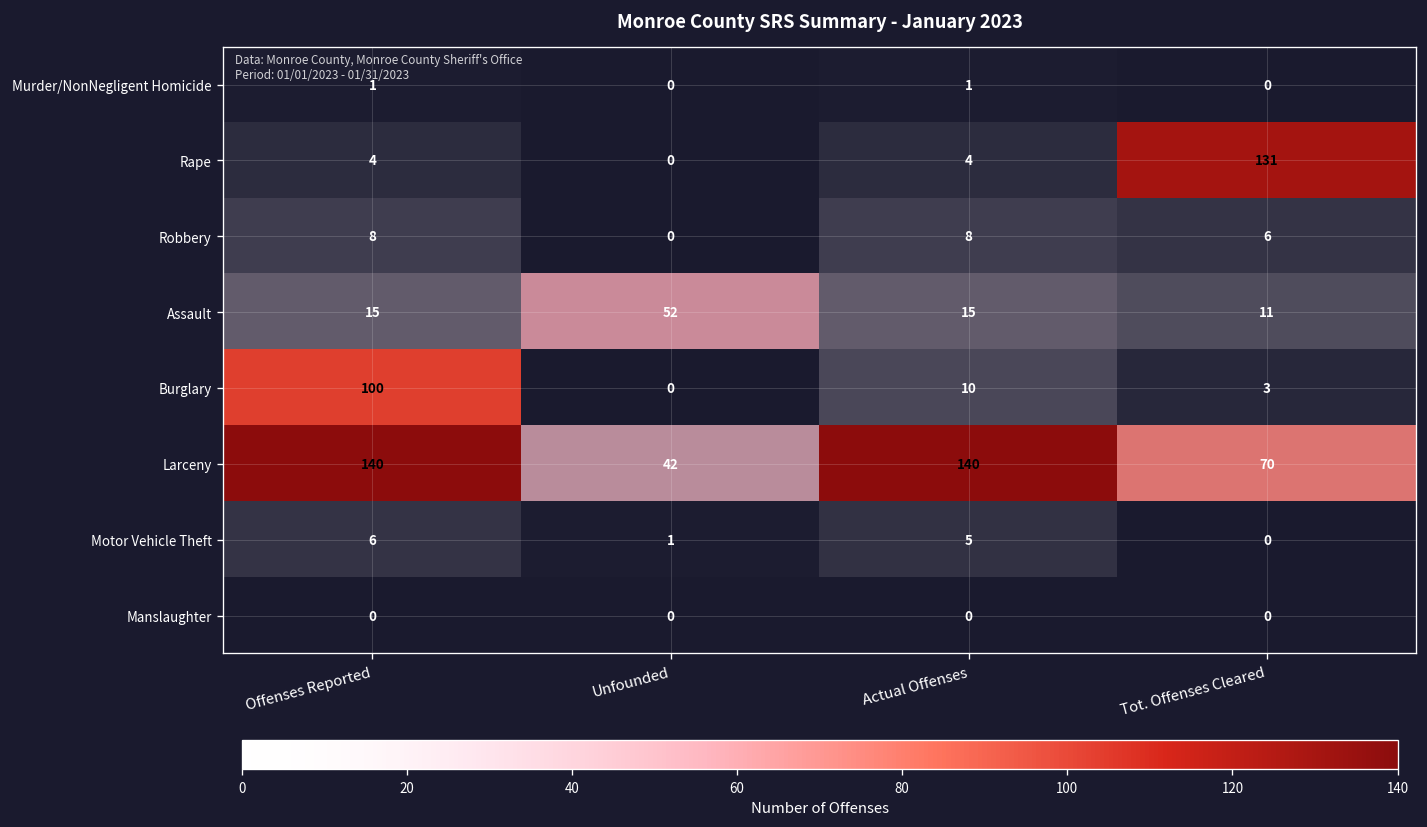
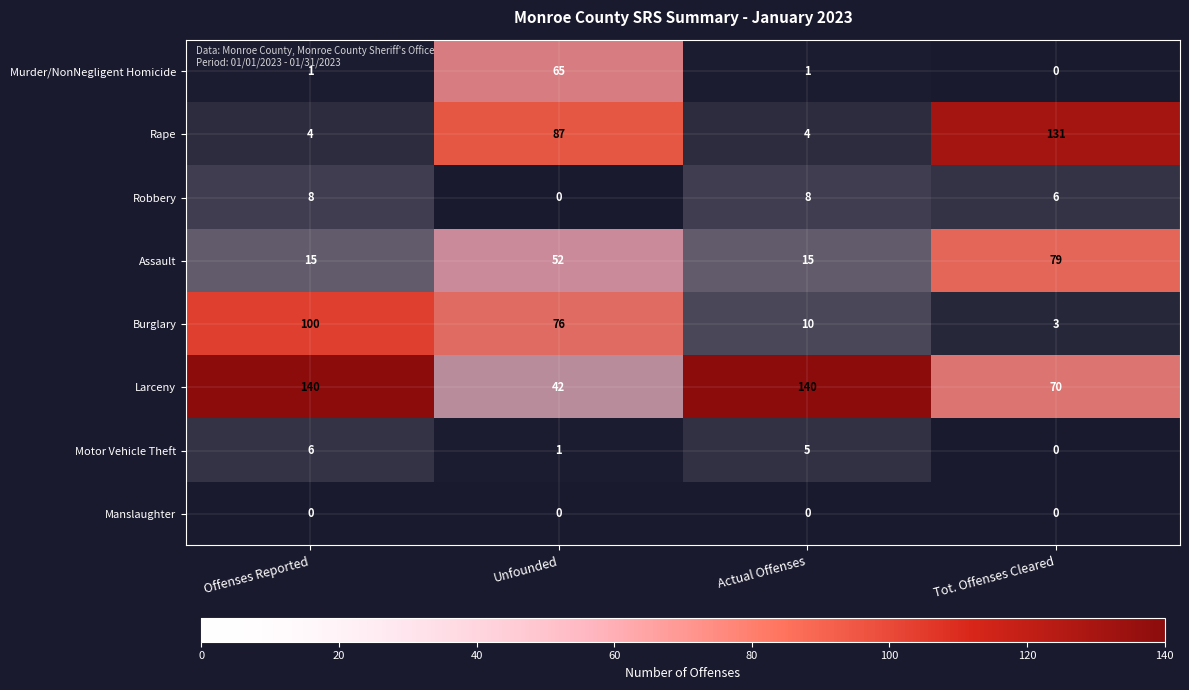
  {
    "Murder/NonNegligent Homicide": {
-     "Unfounded": 0,
+     "Unfounded": 65,
      "Actual Offenses": 1,
      "Tot. Offenses Cleared": 0
    },
    "Rape": {
      "Offenses Reported": 4,
-     "Unfounded": 0,
+     "Unfounded": 87,
      "Actual Offenses": 4,
      "Tot. Offenses Cleared": 131
    },
    "Robbery": {
      "Offenses Reported": 8,
      "Unfounded": 0,
      "Actual Offenses": 8,
      "Tot. Offenses Cleared": 6
    },
    "Assault": {
      "Offenses Reported": 15,
      "Unfounded": 52,
      "Actual Offenses": 15,
-     "Tot. Offenses Cleared": 11
+     "Tot. Offenses Cleared": 79
    },
    "Burglary": {
      "Offenses Reported": 100,
-     "Unfounded": 0,
+     "Unfounded": 76,
      "Actual Offenses": 10,
      "Tot. Offenses Cleared": 3
    },
    "Larceny": {
      "Offenses Reported": 140,
      "Unfounded": 42,
      "Actual Offenses": 140,
      "Tot. Offenses Cleared": 70
    },
    "Motor Vehicle Theft": {
      "Offenses Reported": 6,
      "Unfounded": 1,
      "Actual Offenses": 5,
      "Tot. Offenses Cleared": 0
    },
    "Manslaughter": {
      "Offenses Reported": 0,
      "Unfounded": 0,
      "Actual Offenses": 0,
      "Tot. Offenses Cleared": 0
    }
  }
